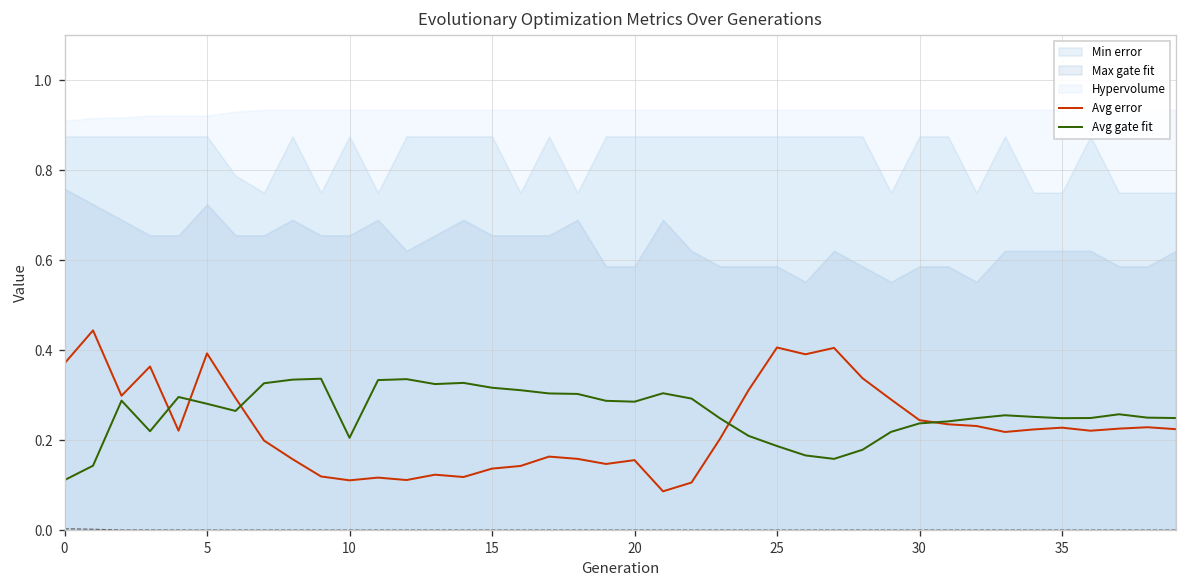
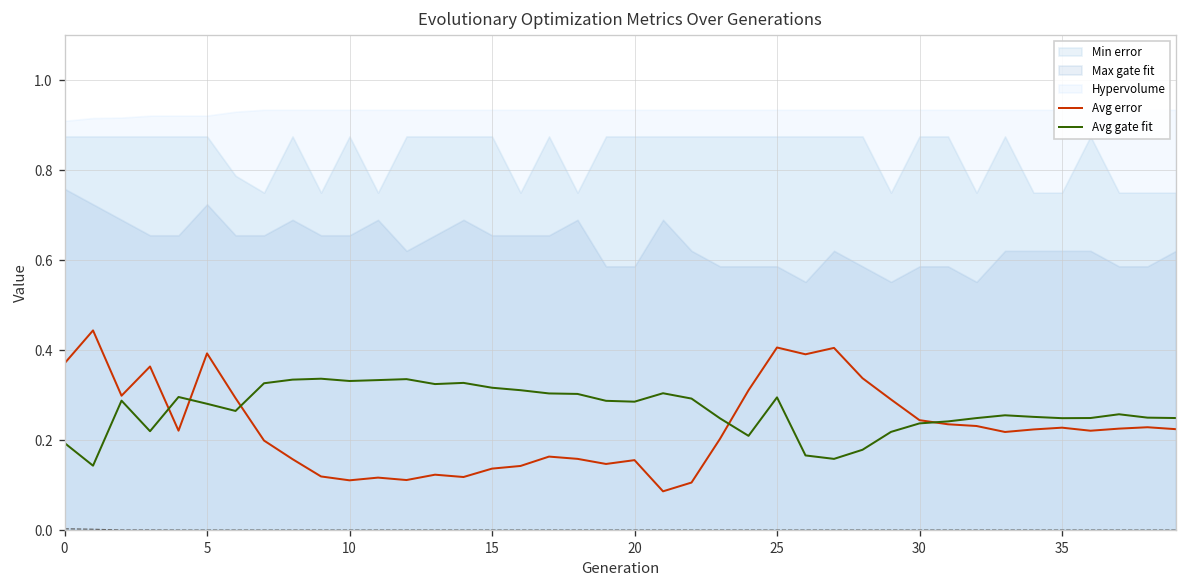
  {
    "Avg error": {
      "0": 0.37,
      "5": 0.39,
      "10": 0.11,
      "15": 0.14,
      "20": 0.16,
      "25": 0.41,
      "30": 0.24,
      "35": 0.23
    },
    "Avg gate fit": {
-     "0": 0.11,
+     "0": 0.19,
      "5": 0.28,
-     "10": 0.21,
+     "10": 0.33,
      "15": 0.32,
      "20": 0.29,
-     "25": 0.19,
+     "25": 0.29,
      "30": 0.24,
      "35": 0.25
    }
  }
